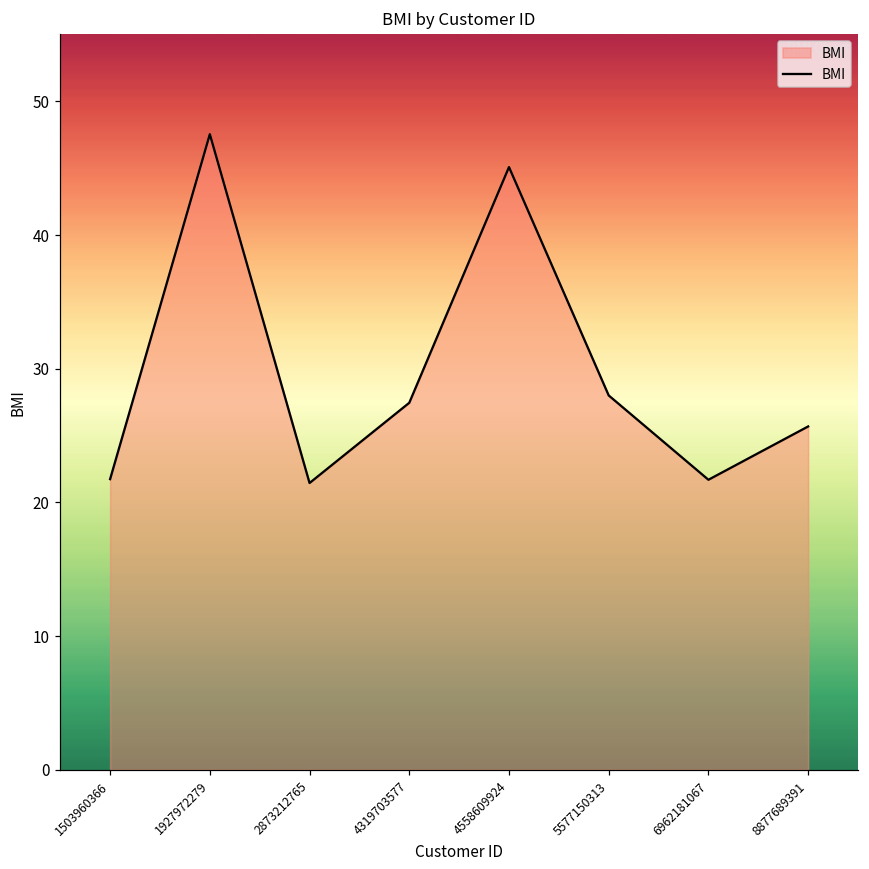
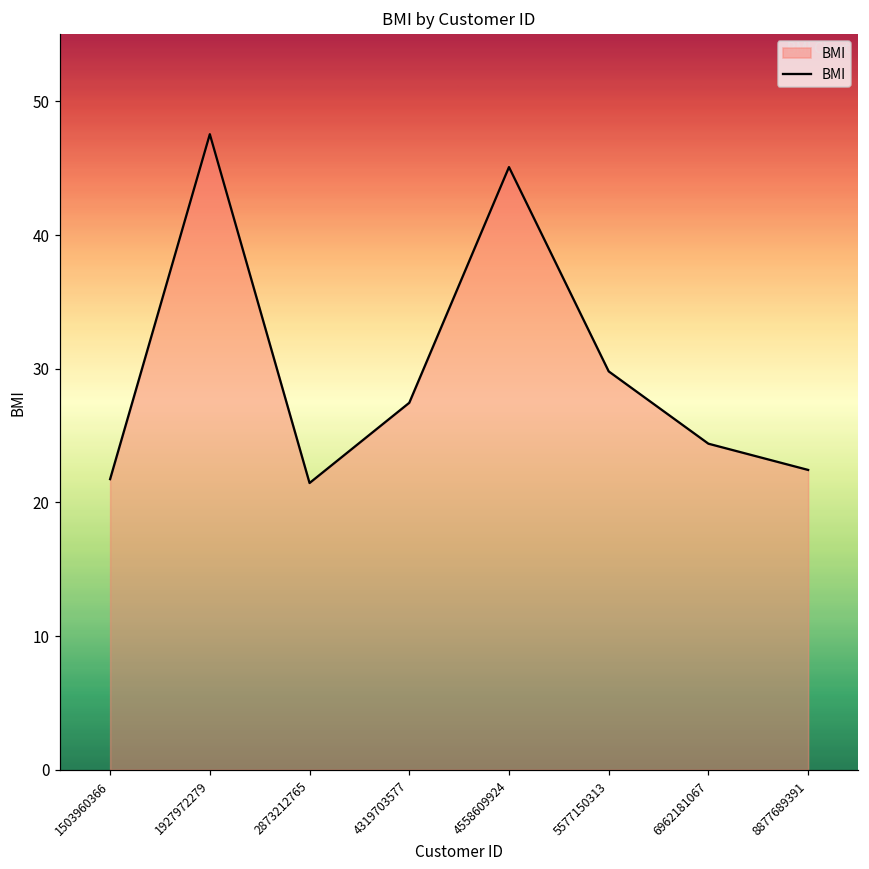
  {
    "1503960366": 21.7,
    "1927972279": 47.5,
    "2873212765": 21.5,
    "4319703577": 27.5,
    "4558609924": 45.1,
-   "5577150313": 28.0,
-   "6962181067": 21.7,
-   "8877689391": 25.7
+   "5577150313": 29.8,
+   "6962181067": 24.4,
+   "8877689391": 22.4
  }
